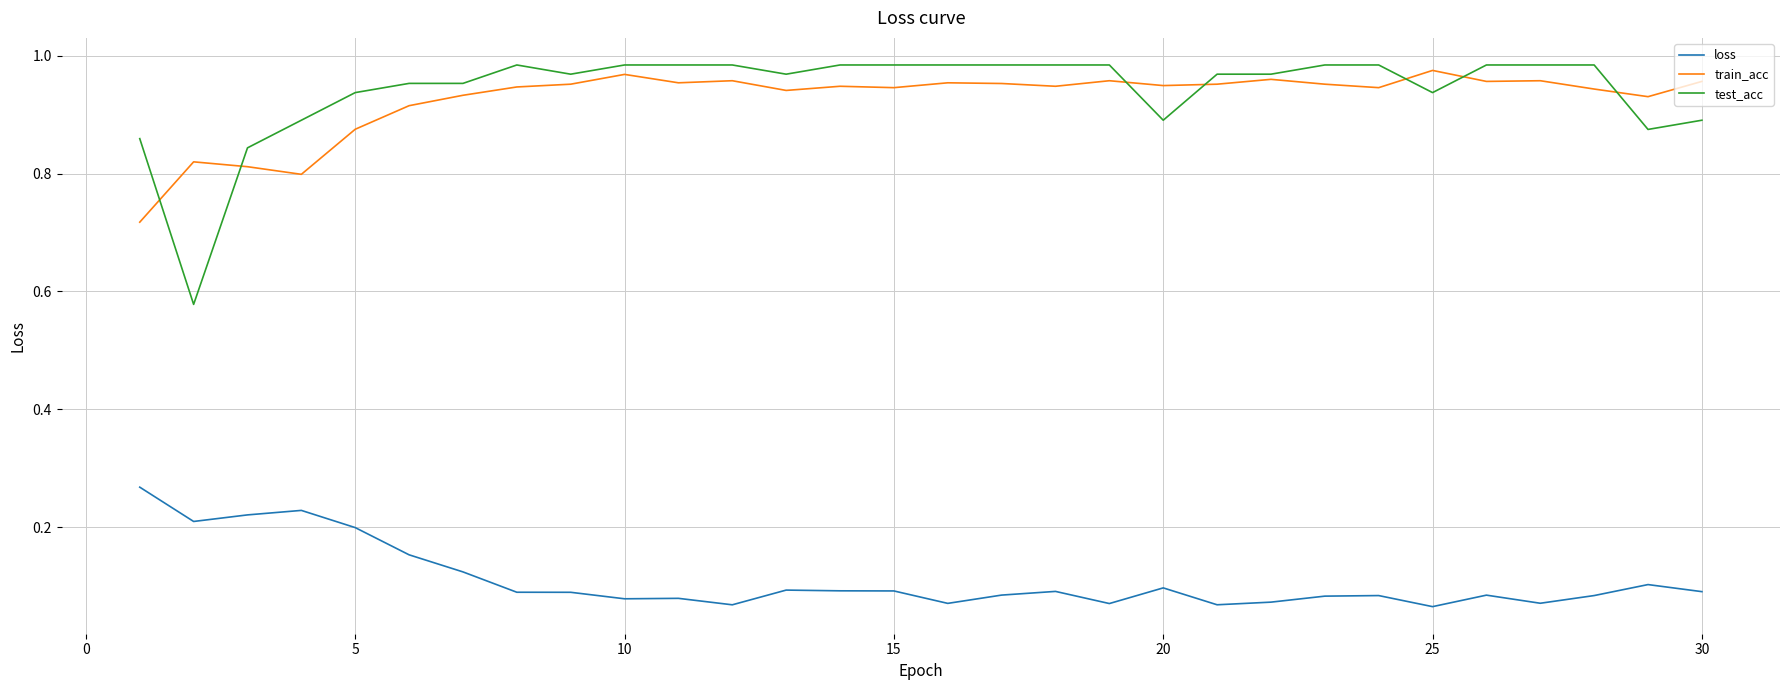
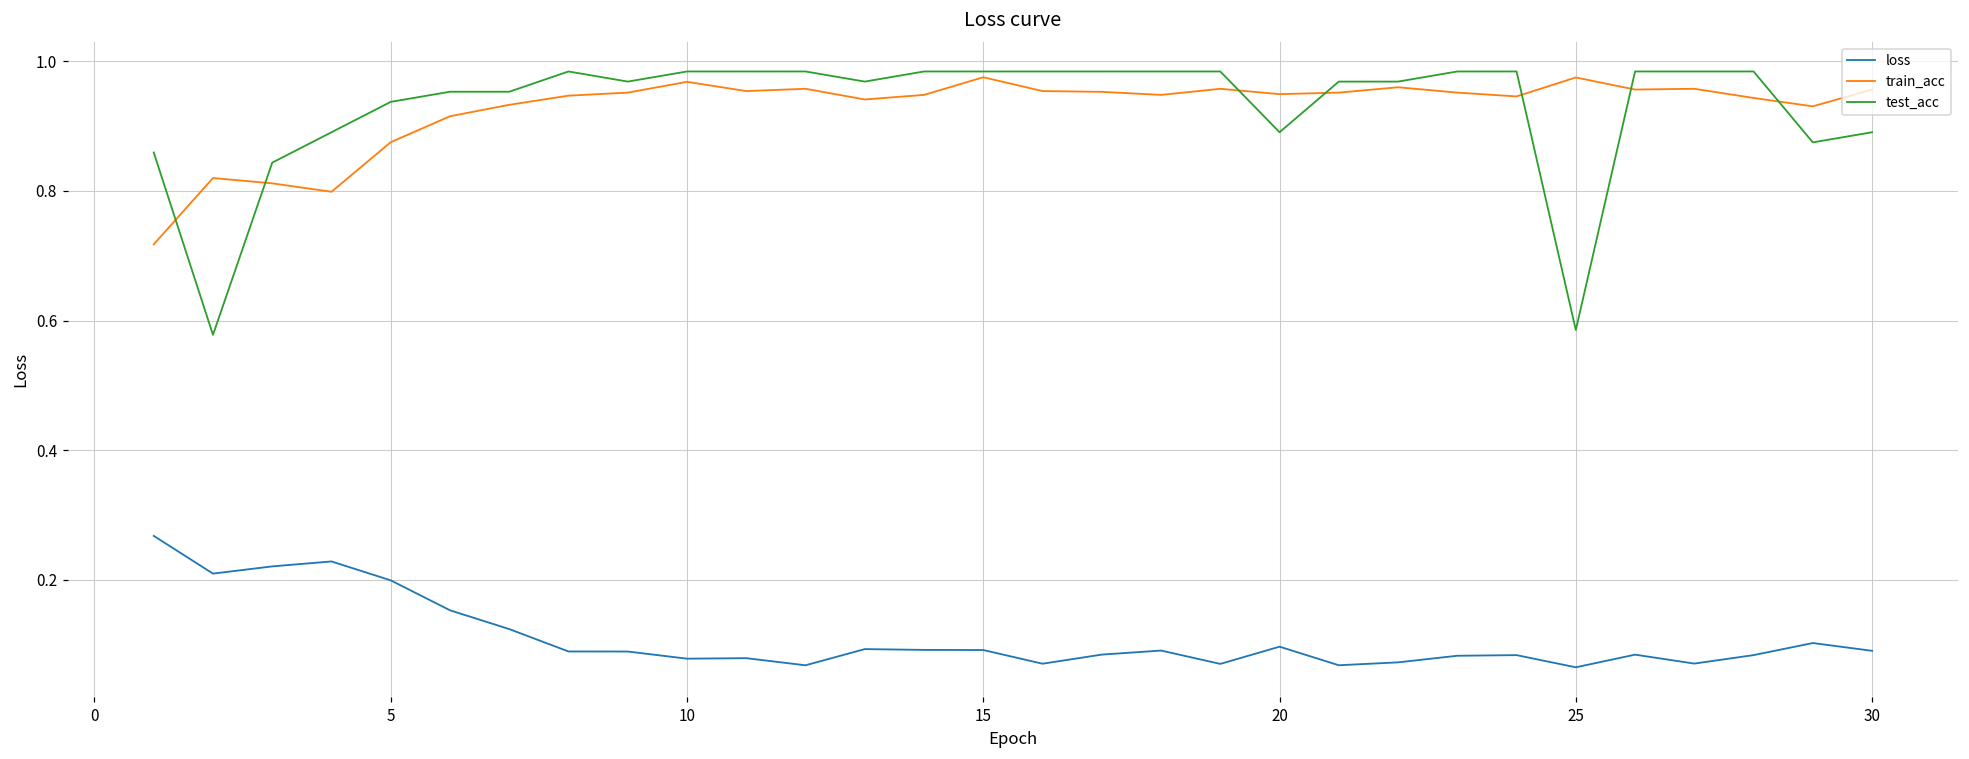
  {
    "loss": {
      "5": 0.20,
      "10": 0.08,
      "15": 0.09,
      "20": 0.10,
      "25": 0.07,
      "30": 0.09
    },
    "train_acc": {
      "5": 0.88,
      "10": 0.97,
-     "15": 0.95,
+     "15": 0.98,
      "20": 0.95,
      "25": 0.98
    },
    "test_acc": {
      "5": 0.94,
      "10": 0.98,
      "15": 0.98,
      "20": 0.89,
-     "25": 0.94,
+     "25": 0.59,
      "30": 0.89
    }
  }
